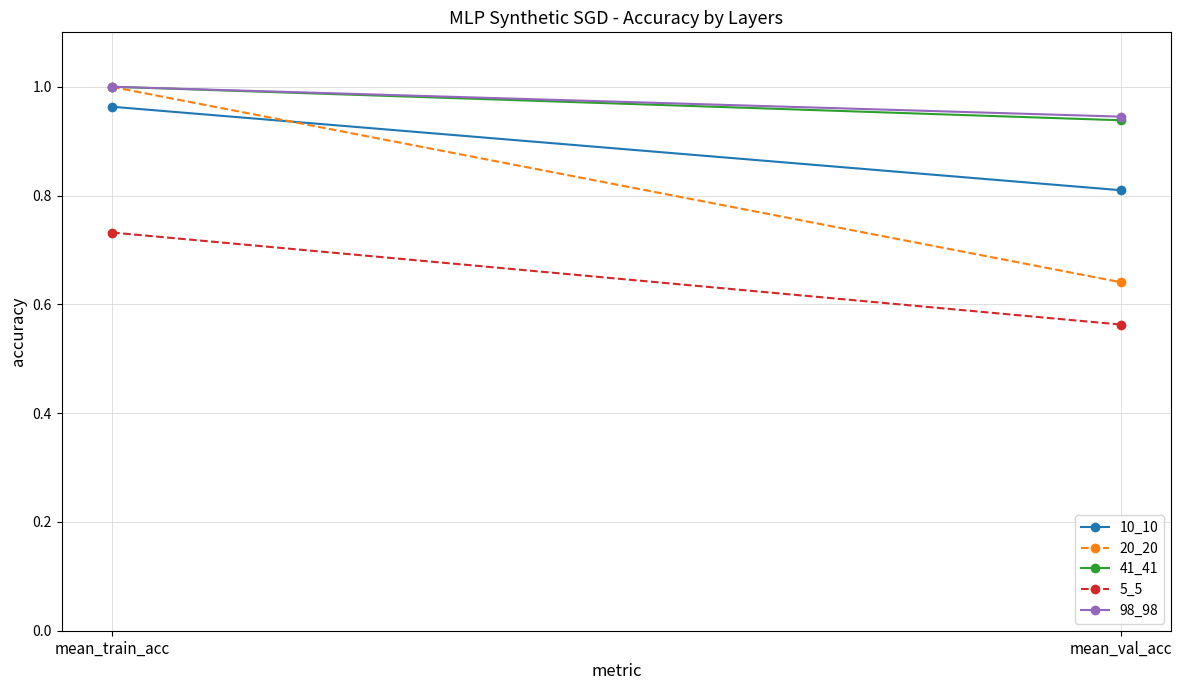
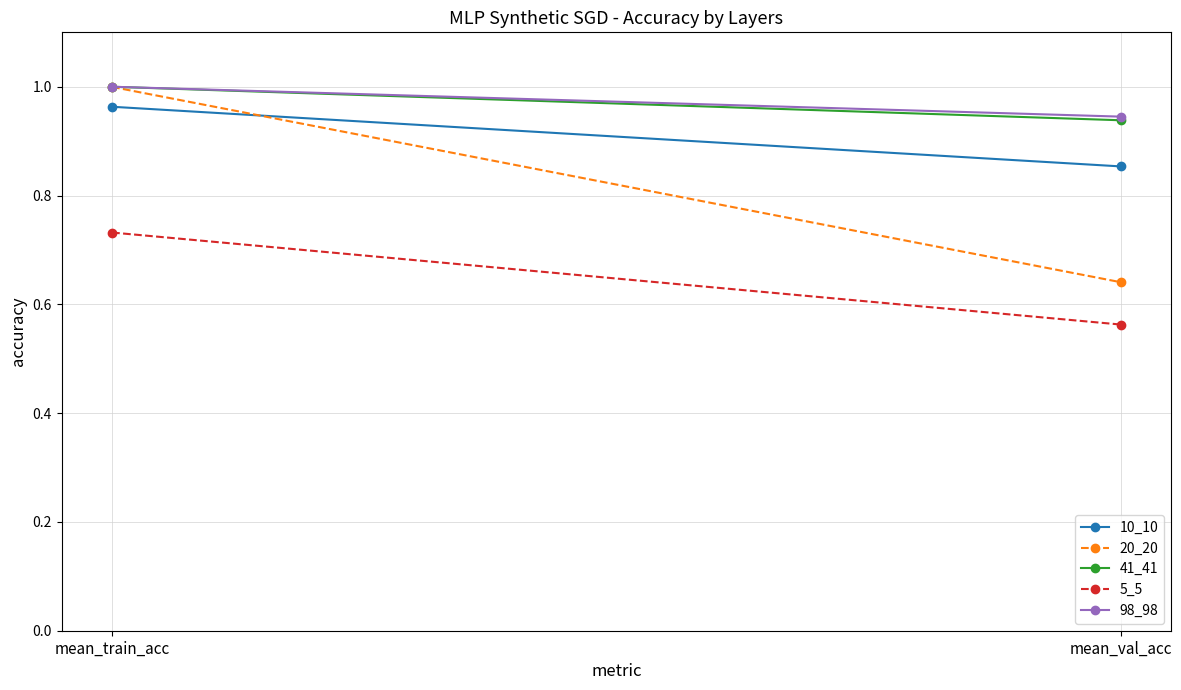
  {
    "10_10": {
      "mean_train_acc": 0.96,
-     "mean_val_acc": 0.81
+     "mean_val_acc": 0.85
    },
    "20_20": {
      "mean_val_acc": 0.64
    },
    "41_41": {
      "mean_val_acc": 0.94
    },
    "5_5": {
      "mean_train_acc": 0.73,
      "mean_val_acc": 0.56
    },
    "98_98": {
      "mean_val_acc": 0.95
    }
  }
